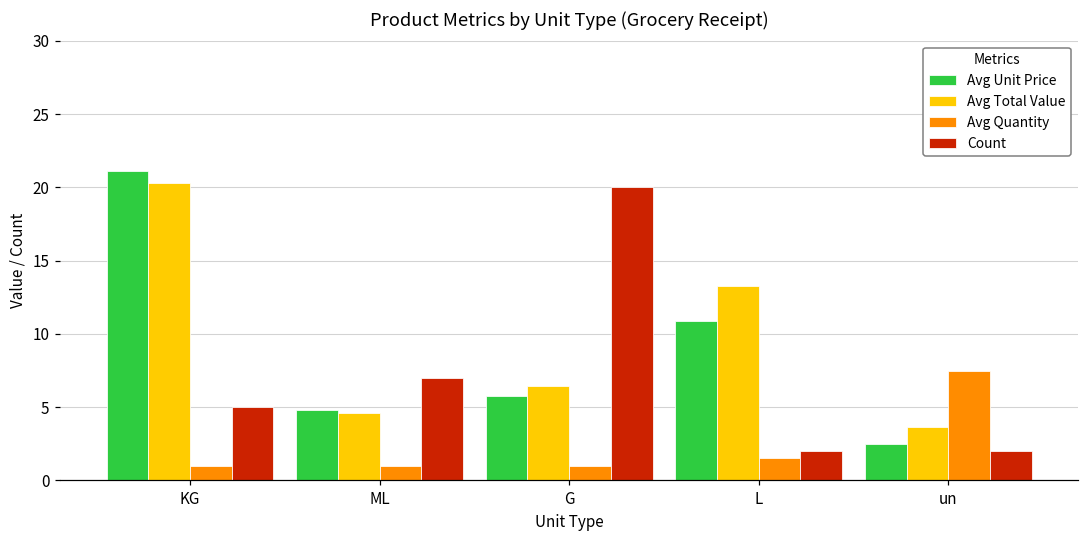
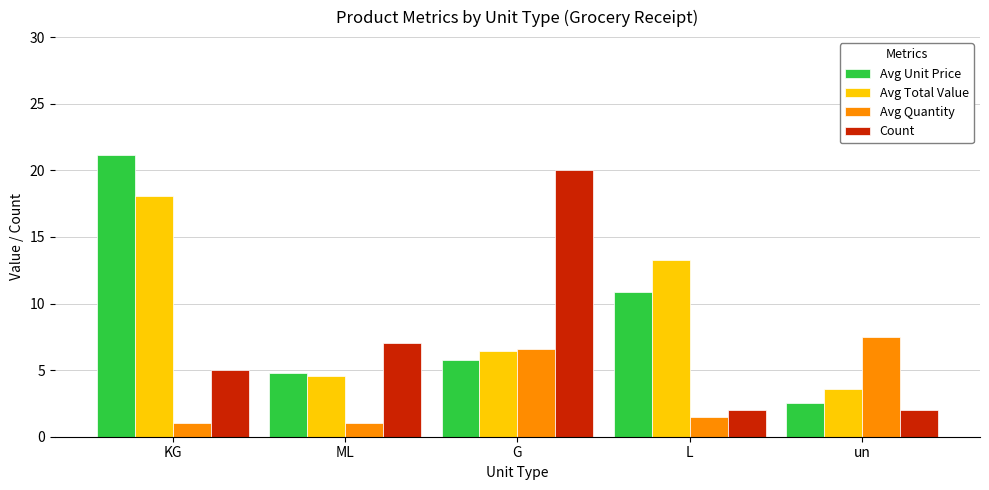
  {
    "Avg Unit Price": {
      "KG": 21.1,
      "ML": 4.8,
      "G": 5.7,
      "L": 10.9,
      "un": 2.5
    },
    "Avg Total Value": {
-     "KG": 20.3,
+     "KG": 18.1,
      "ML": 4.6,
      "G": 6.4,
      "L": 13.3,
      "un": 3.6
    },
    "Avg Quantity": {
      "KG": 1.0,
      "ML": 1.0,
-     "G": 1.0,
+     "G": 6.6,
      "L": 1.5,
      "un": 7.5
    },
    "Count": {
      "KG": 5.0,
      "ML": 7.0,
      "G": 20.0,
      "L": 2.0,
      "un": 2.0
    }
  }
